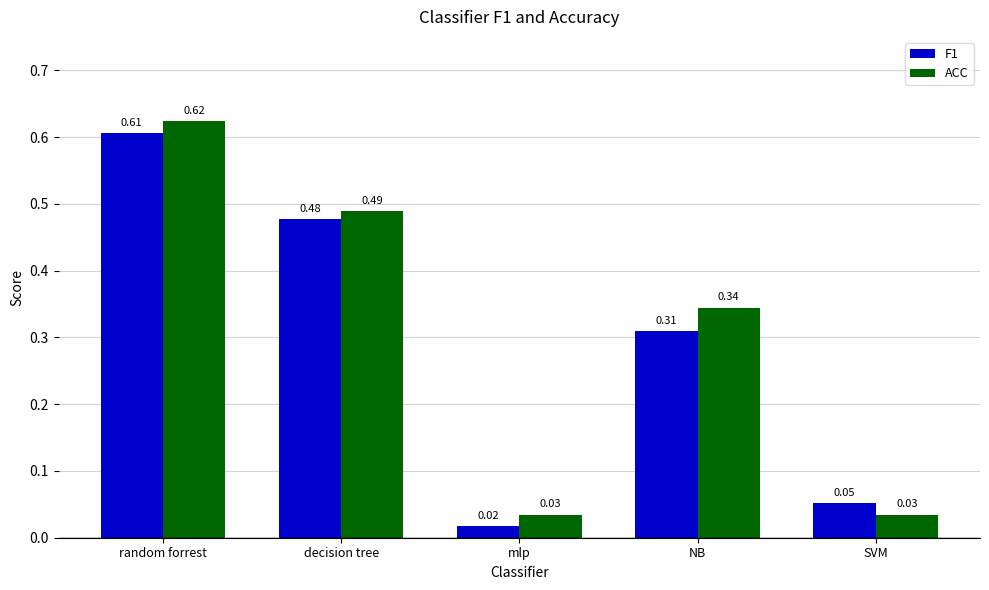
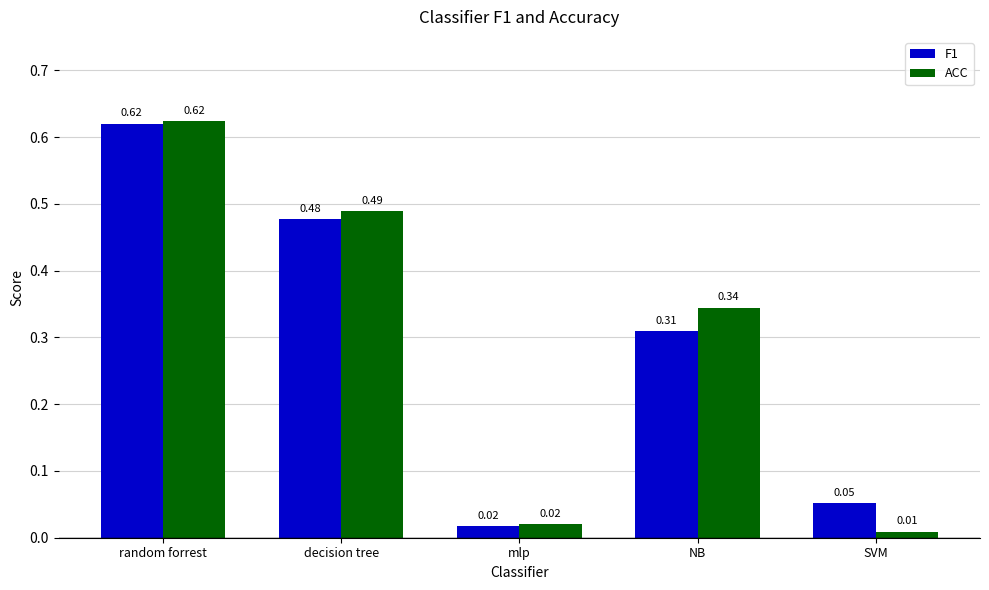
  {
    "F1": {
-     "random forrest": 0.61,
+     "random forrest": 0.62,
      "decision tree": 0.48,
      "mlp": 0.02,
      "NB": 0.31,
      "SVM": 0.05
    },
    "ACC": {
      "random forrest": 0.62,
      "decision tree": 0.49,
-     "mlp": 0.03,
+     "mlp": 0.02,
      "NB": 0.34,
-     "SVM": 0.03
+     "SVM": 0.01
    }
  }
